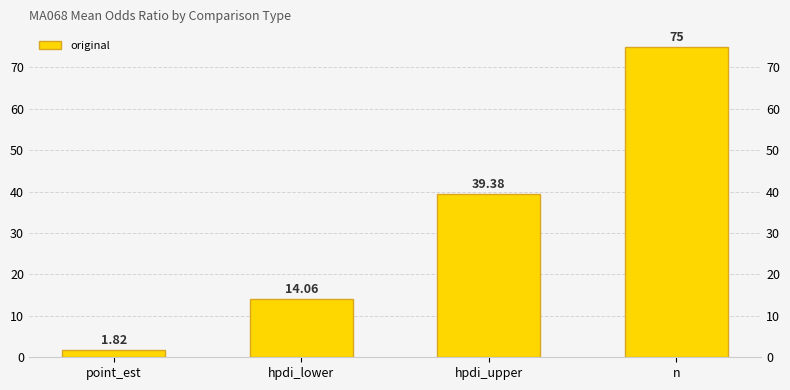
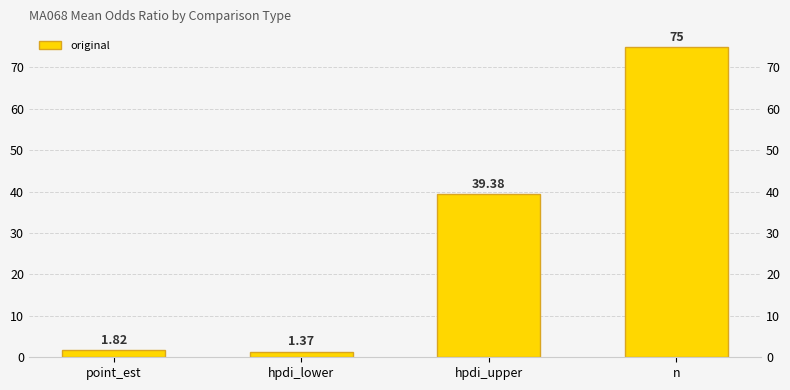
  {
    "point_est": 1.82,
-   "hpdi_lower": 14.06,
+   "hpdi_lower": 1.37,
    "hpdi_upper": 39.38,
    "n": 75
  }
